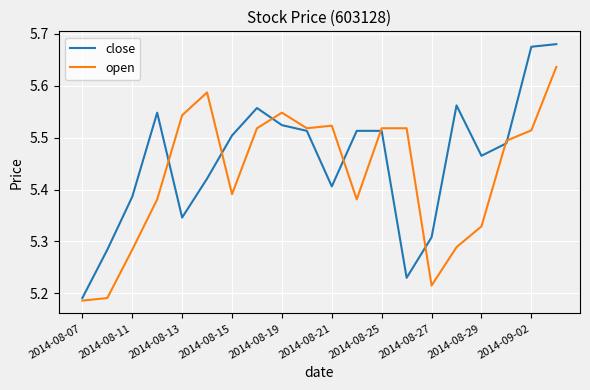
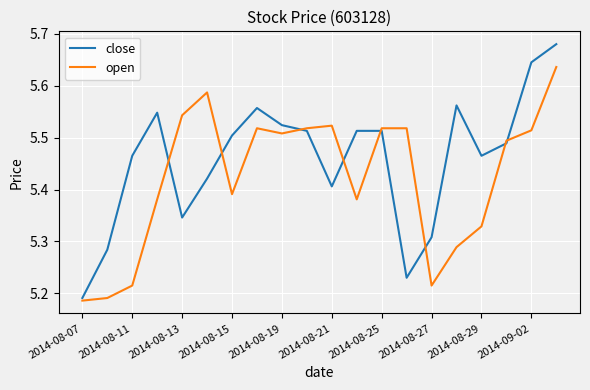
  {
    "close": {
      "2014-08-07": 5.19,
-     "2014-08-11": 5.39,
+     "2014-08-11": 5.47,
      "2014-08-13": 5.35,
      "2014-08-15": 5.50,
      "2014-08-19": 5.52,
      "2014-08-21": 5.41,
      "2014-08-25": 5.51,
      "2014-08-27": 5.31,
      "2014-08-29": 5.47,
-     "2014-09-02": 5.68
+     "2014-09-02": 5.65
    },
    "open": {
      "2014-08-07": 5.19,
-     "2014-08-11": 5.28,
+     "2014-08-11": 5.22,
      "2014-08-13": 5.54,
      "2014-08-15": 5.39,
-     "2014-08-19": 5.55,
+     "2014-08-19": 5.51,
      "2014-08-21": 5.52,
      "2014-08-25": 5.52,
      "2014-08-27": 5.22,
      "2014-08-29": 5.33,
      "2014-09-02": 5.51
    }
  }
